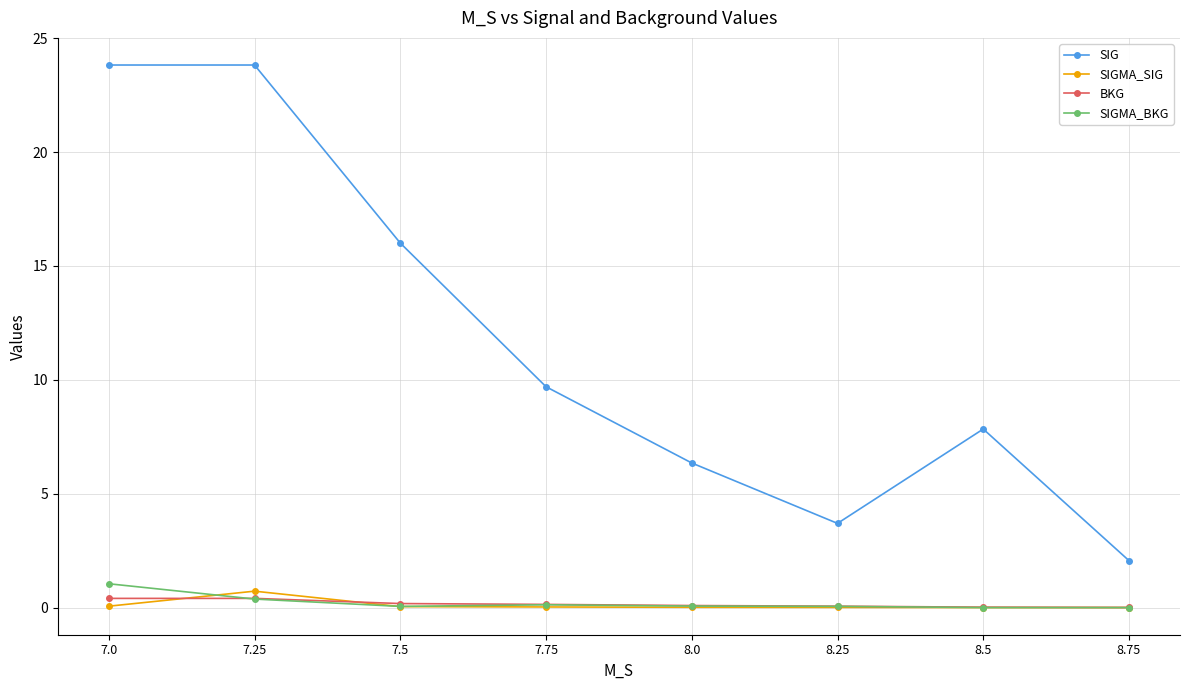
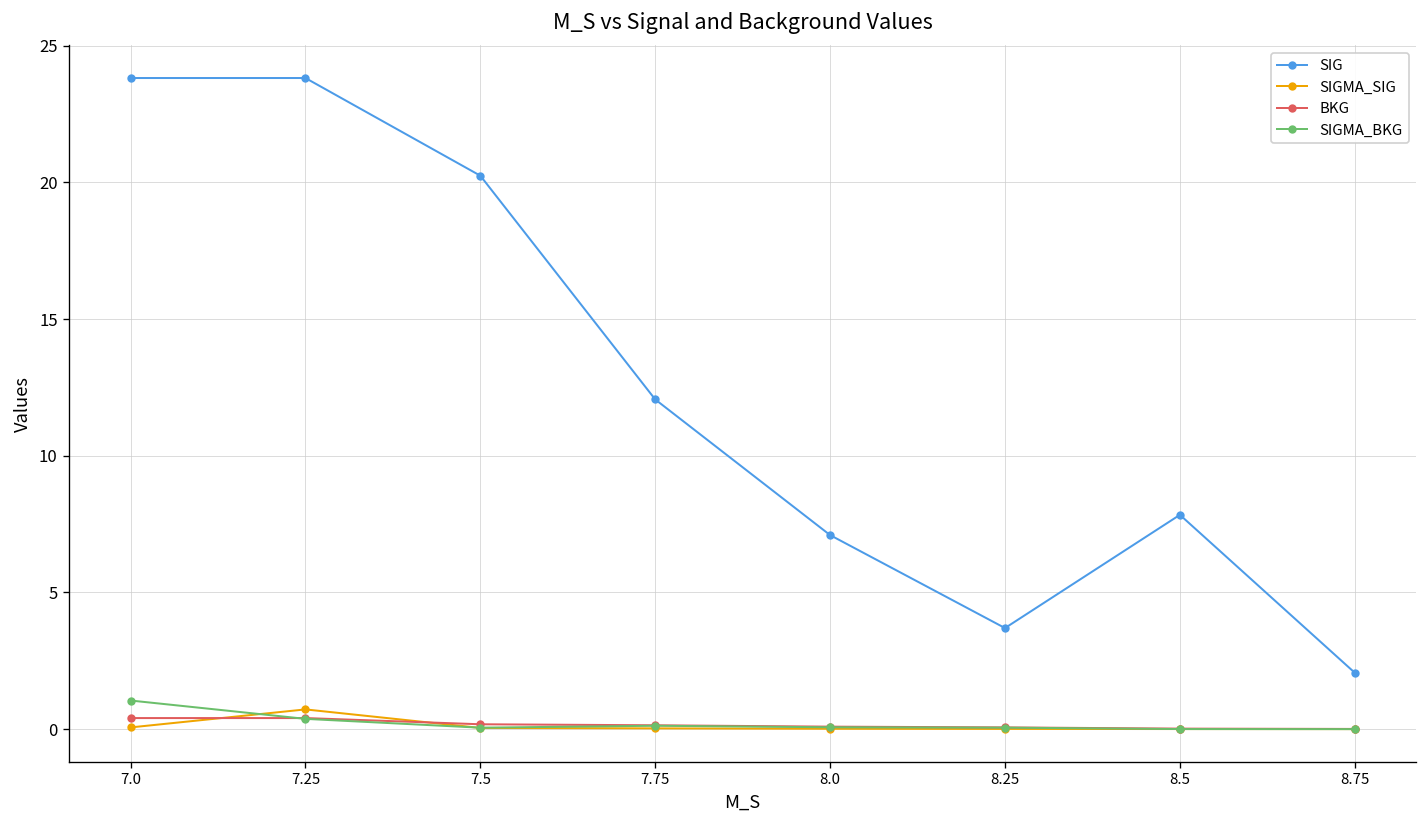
  {
    "SIG": {
      "7.0": 23.8,
      "7.25": 23.8,
-     "7.5": 16.0,
-     "7.75": 9.7,
-     "8.0": 6.3,
+     "7.5": 20.2,
+     "7.75": 12.1,
+     "8.0": 7.1,
      "8.25": 3.7,
      "8.5": 7.8,
      "8.75": 2.1
    },
    "SIGMA_SIG": {
      "7.0": 0.1,
      "7.25": 0.7
    },
    "BKG": {
      "7.0": 0.4,
      "7.5": 0.2
    },
    "SIGMA_BKG": {
      "7.0": 1.0
    }
  }
